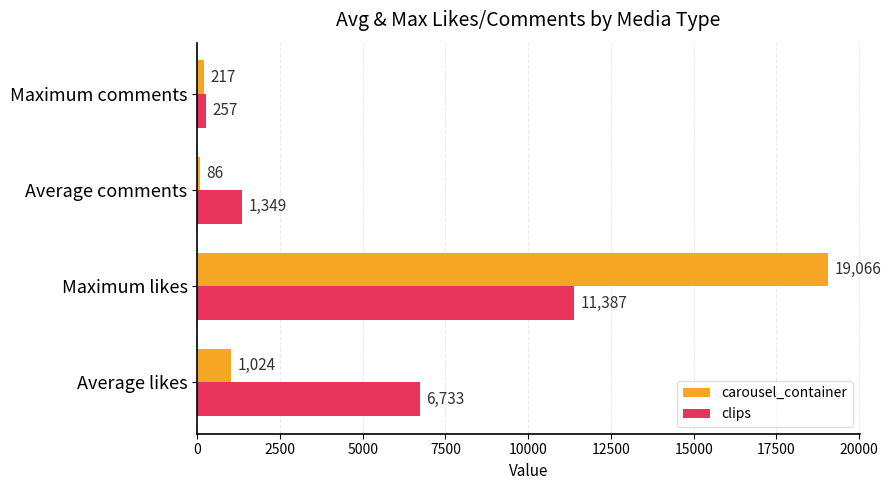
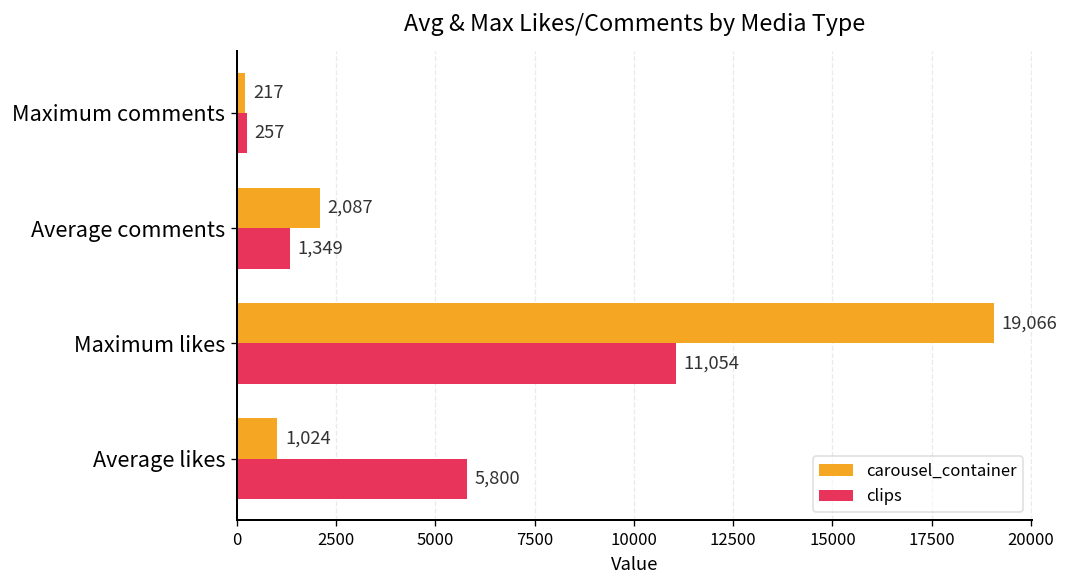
  {
    "carousel_container": {
      "Maximum comments": "217",
-     "Average comments": "86",
+     "Average comments": "2,087",
      "Maximum likes": "19,066",
      "Average likes": "1,024"
    },
    "clips": {
      "Maximum comments": "257",
      "Average comments": "1,349",
-     "Maximum likes": "11,387",
-     "Average likes": "6,733"
+     "Maximum likes": "11,054",
+     "Average likes": "5,800"
    }
  }
